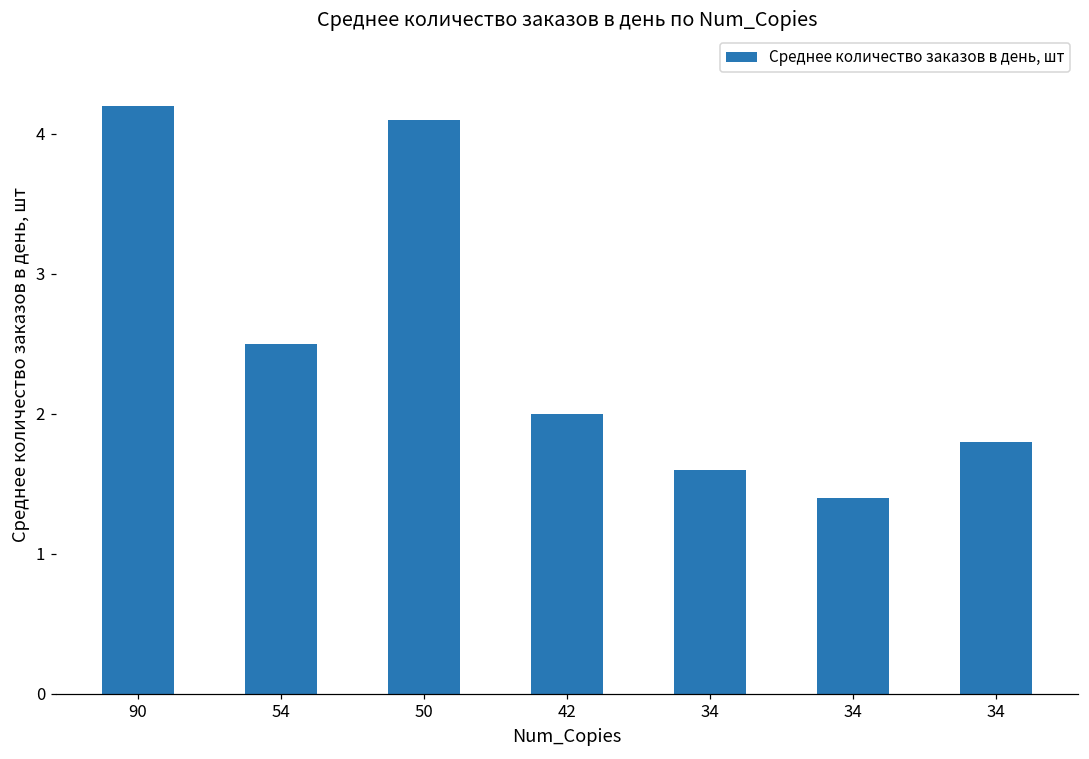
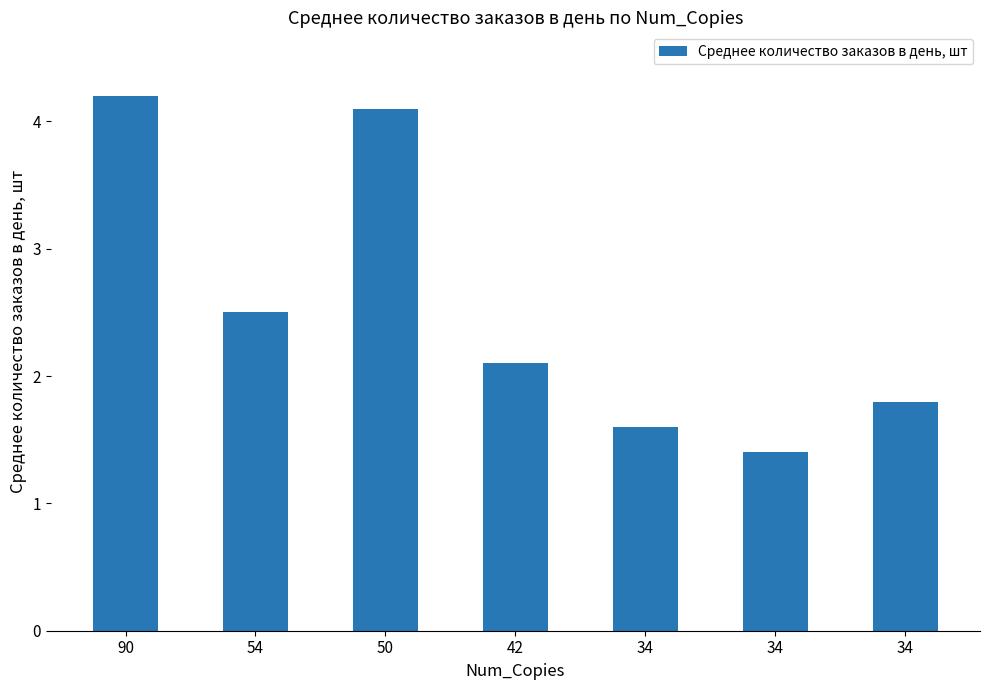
  {
    "90": 4.2,
    "54": 2.5,
    "50": 4.1,
-   "42": 2.0
+   "42": 2.1
  }
